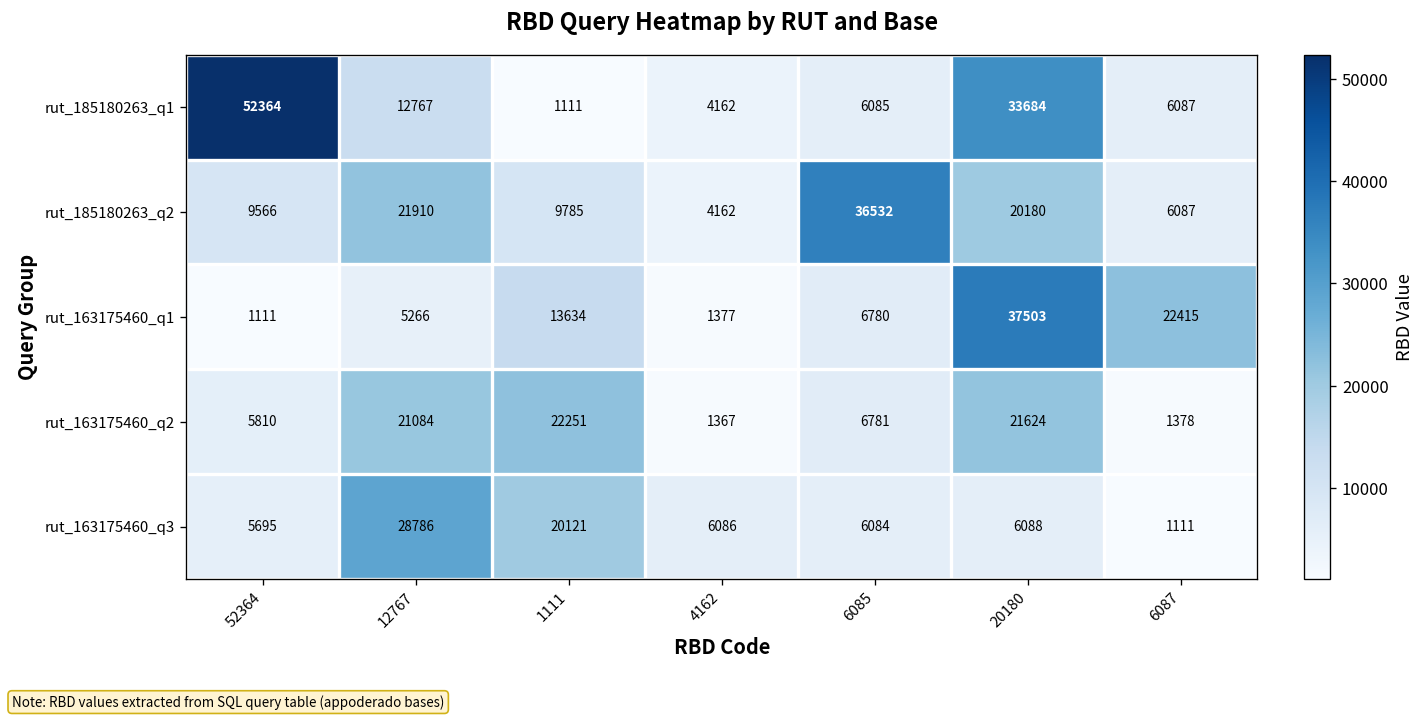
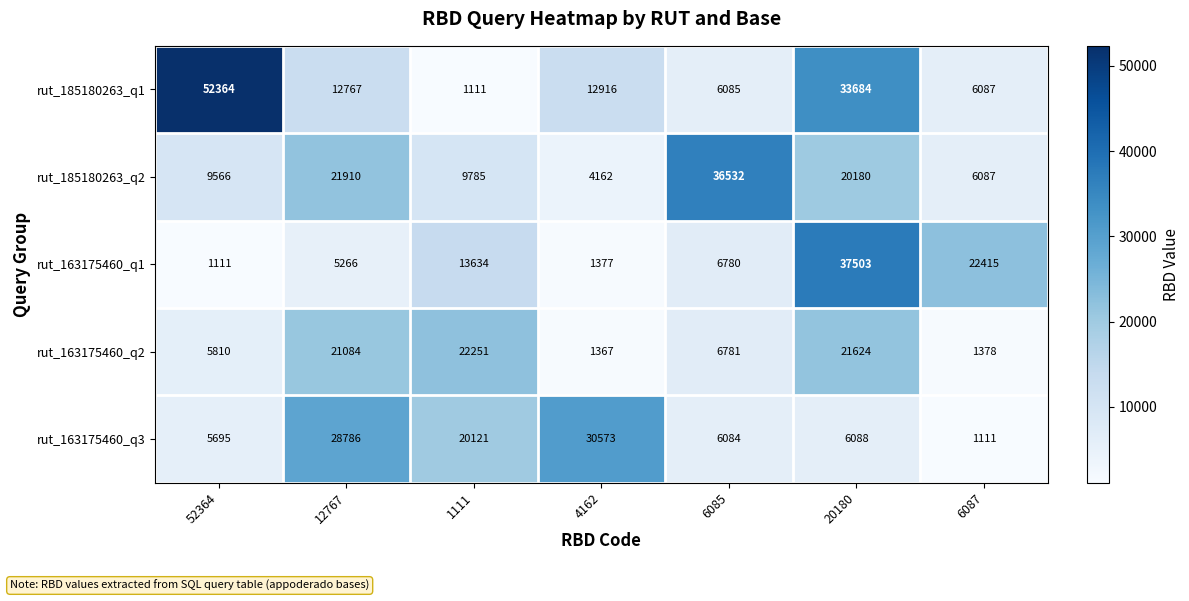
  {
    "rut_185180263_q1": {
      "52364": 52364,
      "12767": 12767,
      "1111": 1111,
-     "4162": 4162,
+     "4162": 12916,
      "6085": 6085,
      "20180": 33684,
      "6087": 6087
    },
    "rut_185180263_q2": {
      "52364": 9566,
      "12767": 21910,
      "1111": 9785,
      "4162": 4162,
      "6085": 36532,
      "20180": 20180,
      "6087": 6087
    },
    "rut_163175460_q1": {
      "52364": 1111,
      "12767": 5266,
      "1111": 13634,
      "4162": 1377,
      "6085": 6780,
      "20180": 37503,
      "6087": 22415
    },
    "rut_163175460_q2": {
      "52364": 5810,
      "12767": 21084,
      "1111": 22251,
      "4162": 1367,
      "6085": 6781,
      "20180": 21624,
      "6087": 1378
    },
    "rut_163175460_q3": {
      "52364": 5695,
      "12767": 28786,
      "1111": 20121,
-     "4162": 6086,
+     "4162": 30573,
      "6085": 6084,
      "20180": 6088,
      "6087": 1111
    }
  }
